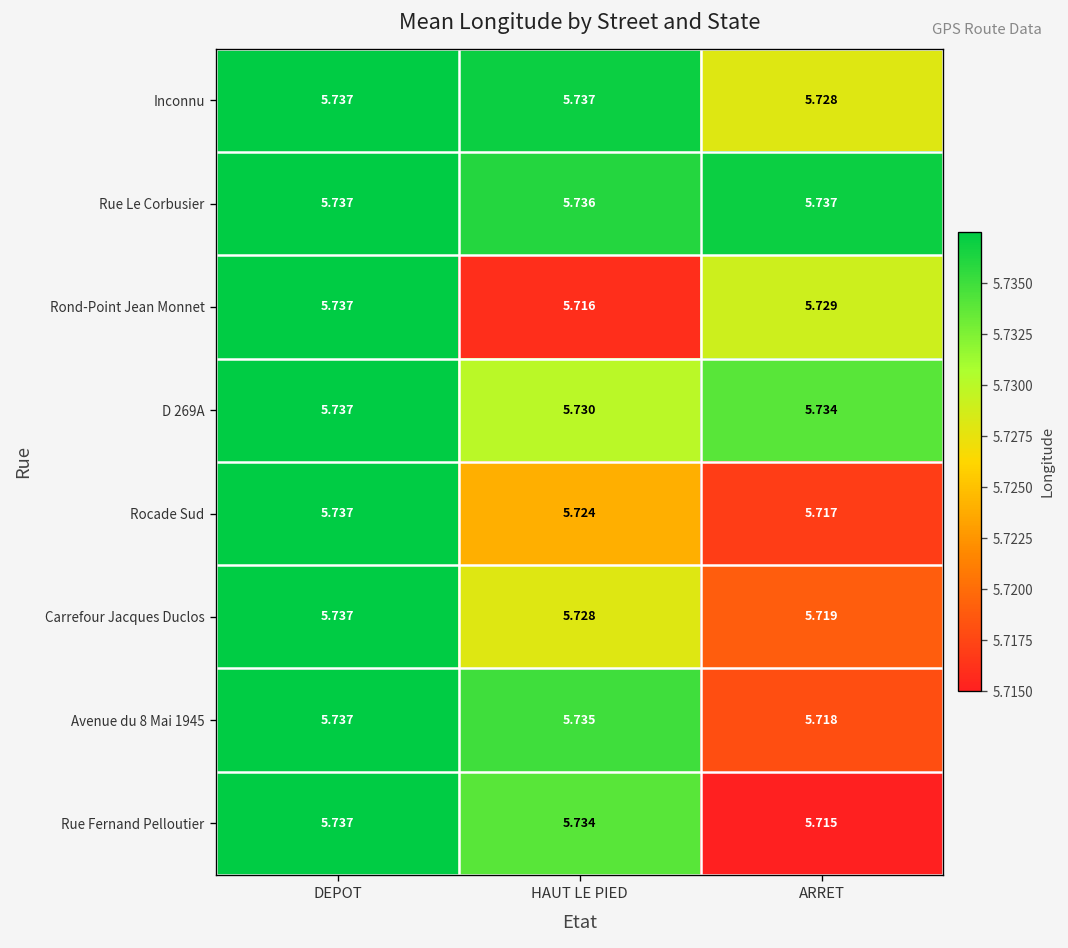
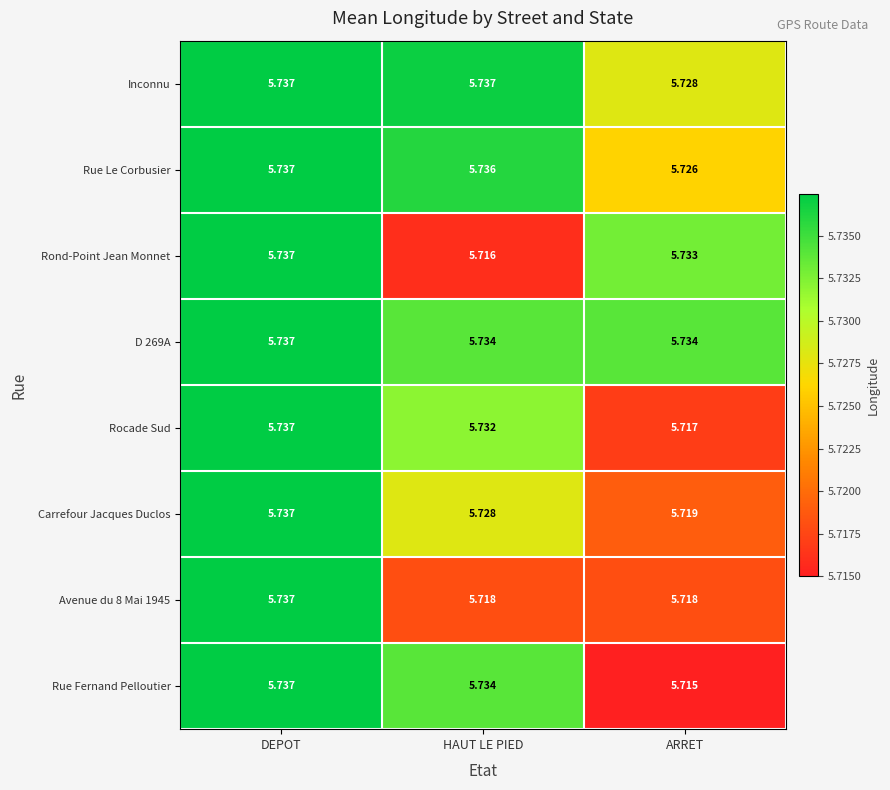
  {
    "Inconnu": {
      "DEPOT": 5.737,
      "HAUT LE PIED": 5.737,
      "ARRET": 5.728
    },
    "Rue Le Corbusier": {
      "DEPOT": 5.737,
      "HAUT LE PIED": 5.736,
-     "ARRET": 5.737
+     "ARRET": 5.726
    },
    "Rond-Point Jean Monnet": {
      "DEPOT": 5.737,
      "HAUT LE PIED": 5.716,
-     "ARRET": 5.729
+     "ARRET": 5.733
    },
    "D 269A": {
      "DEPOT": 5.737,
-     "HAUT LE PIED": 5.730,
+     "HAUT LE PIED": 5.734,
      "ARRET": 5.734
    },
    "Rocade Sud": {
      "DEPOT": 5.737,
-     "HAUT LE PIED": 5.724,
+     "HAUT LE PIED": 5.732,
      "ARRET": 5.717
    },
    "Carrefour Jacques Duclos": {
      "DEPOT": 5.737,
      "HAUT LE PIED": 5.728,
      "ARRET": 5.719
    },
    "Avenue du 8 Mai 1945": {
      "DEPOT": 5.737,
-     "HAUT LE PIED": 5.735,
+     "HAUT LE PIED": 5.718,
      "ARRET": 5.718
    },
    "Rue Fernand Pelloutier": {
      "DEPOT": 5.737,
      "HAUT LE PIED": 5.734,
      "ARRET": 5.715
    }
  }
